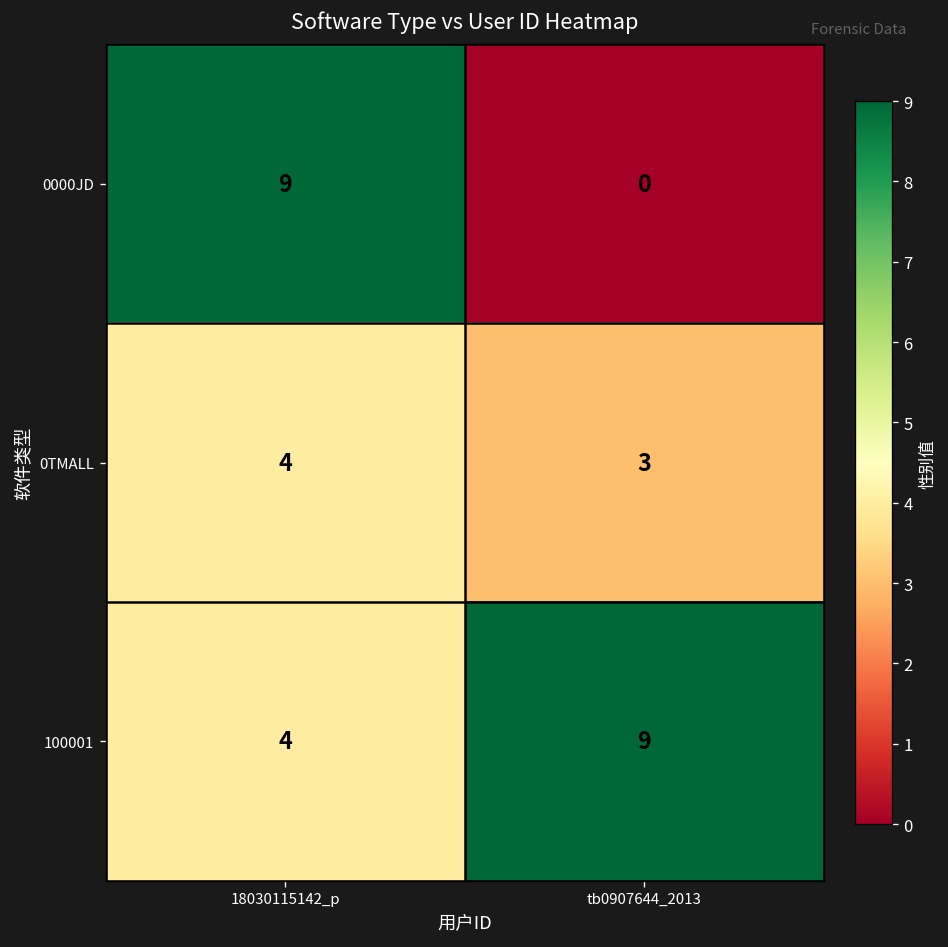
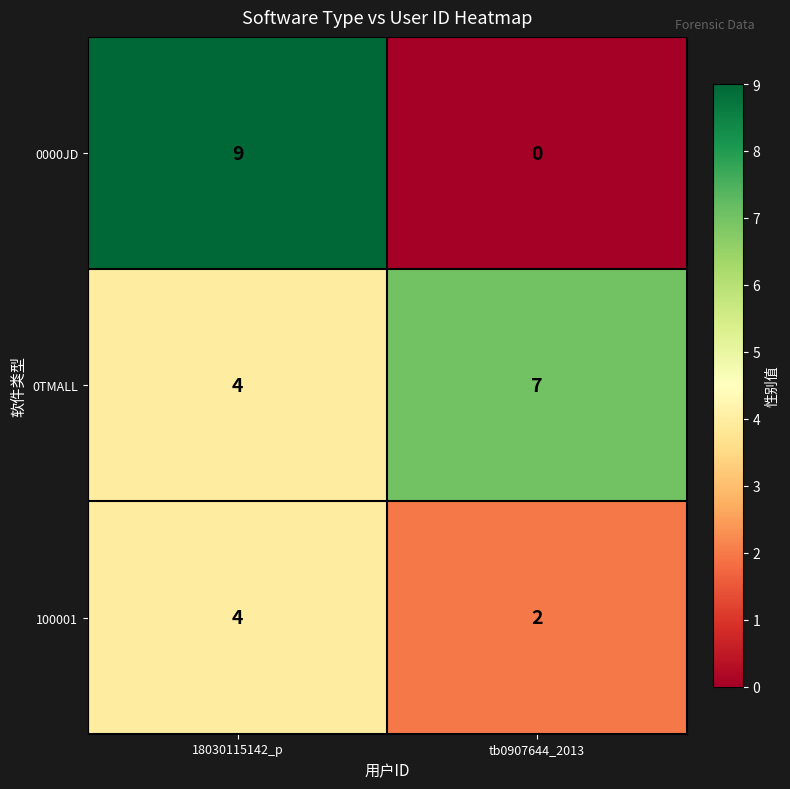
  {
    "0000JD": {
      "18030115142_p": 9,
      "tb0907644_2013": 0
    },
    "0TMALL": {
      "18030115142_p": 4,
-     "tb0907644_2013": 3
+     "tb0907644_2013": 7
    },
    "100001": {
      "18030115142_p": 4,
-     "tb0907644_2013": 9
+     "tb0907644_2013": 2
    }
  }
